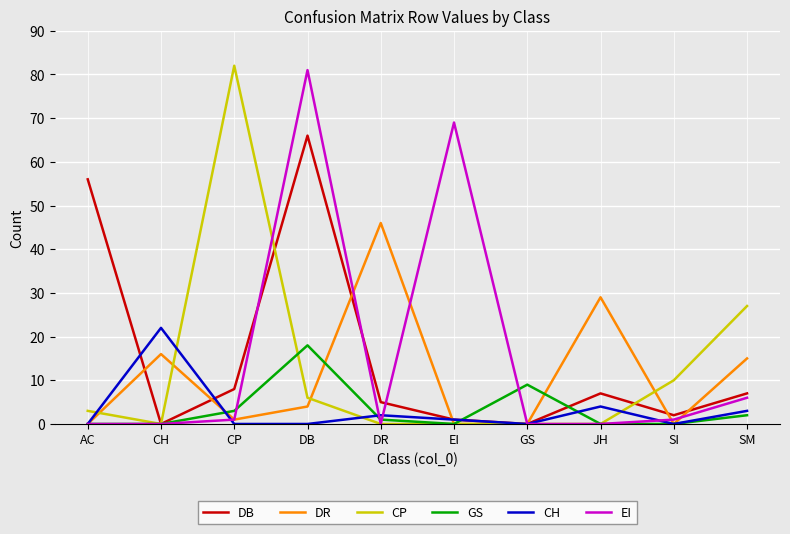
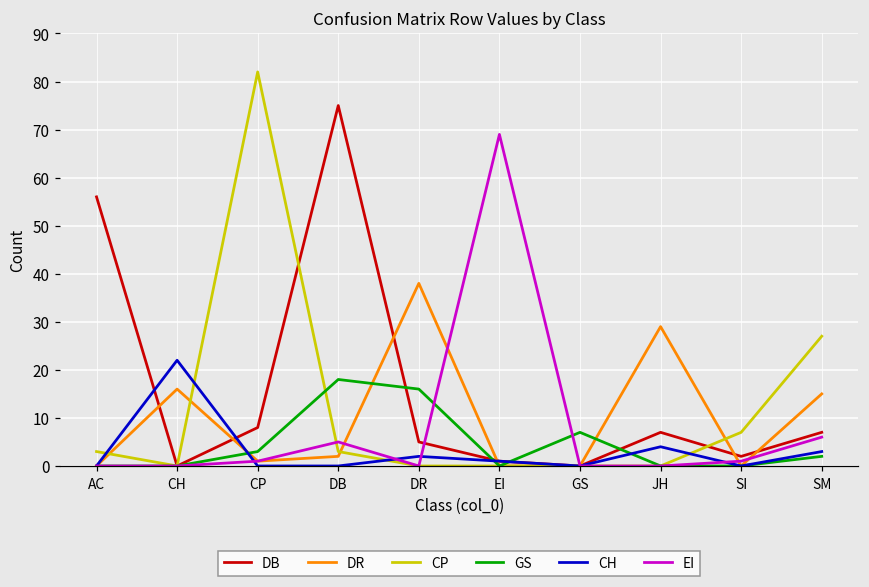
  {
    "DB": {
      "AC": 56,
      "CP": 8,
-     "DB": 66,
+     "DB": 75,
      "DR": 5,
      "JH": 7,
      "SI": 2,
      "SM": 7
    },
    "DR": {
      "CH": 16,
-     "DB": 4,
-     "DR": 46,
+     "DB": 2,
+     "DR": 38,
      "JH": 29,
      "SM": 15
    },
    "CP": {
      "AC": 3,
      "CP": 82,
-     "DB": 6,
-     "SI": 10,
+     "DB": 3,
+     "SI": 7,
      "SM": 27
    },
    "GS": {
      "CP": 3,
      "DB": 18,
-     "DR": 1,
-     "GS": 9,
+     "DR": 16,
+     "GS": 7,
      "SM": 2
    },
    "CH": {
      "CH": 22,
      "CP": 0,
      "DB": 0,
      "DR": 2,
      "JH": 4,
      "SM": 3
    },
    "EI": {
-     "DB": 81,
+     "DB": 5,
      "EI": 69,
      "SI": 1,
      "SM": 6
    }
  }
